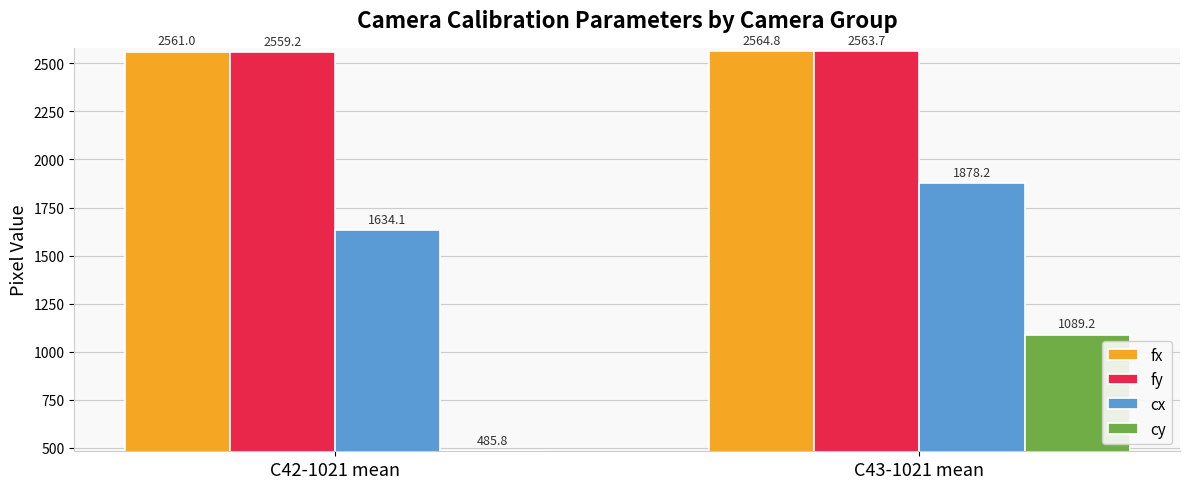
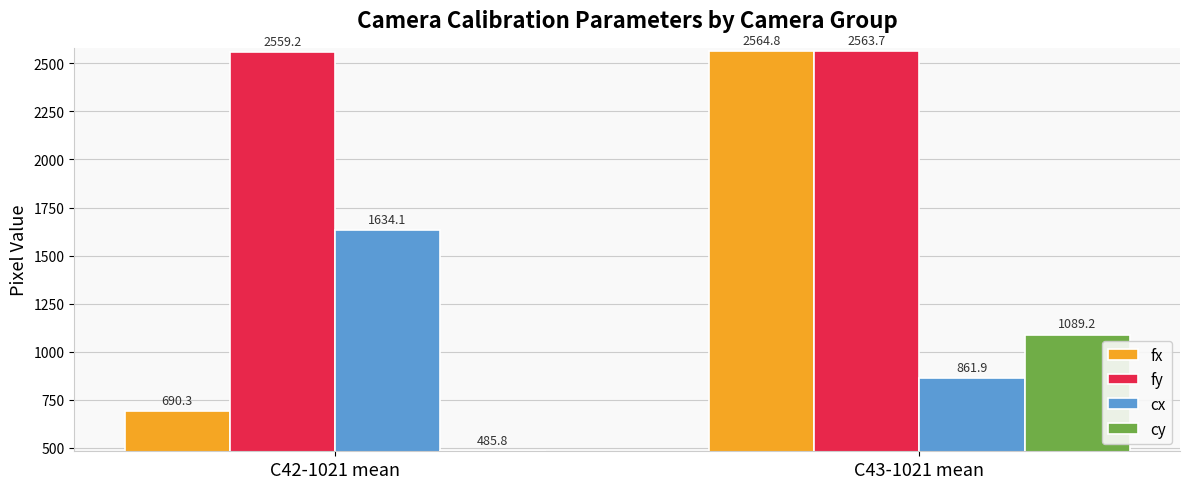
  {
    "fx": {
-     "C42-1021 mean": 2561.0,
+     "C42-1021 mean": 690.3,
      "C43-1021 mean": 2564.8
    },
    "fy": {
      "C42-1021 mean": 2559.2,
      "C43-1021 mean": 2563.7
    },
    "cx": {
      "C42-1021 mean": 1634.1,
-     "C43-1021 mean": 1878.2
+     "C43-1021 mean": 861.9
    },
    "cy": {
      "C42-1021 mean": 485.8,
      "C43-1021 mean": 1089.2
    }
  }
